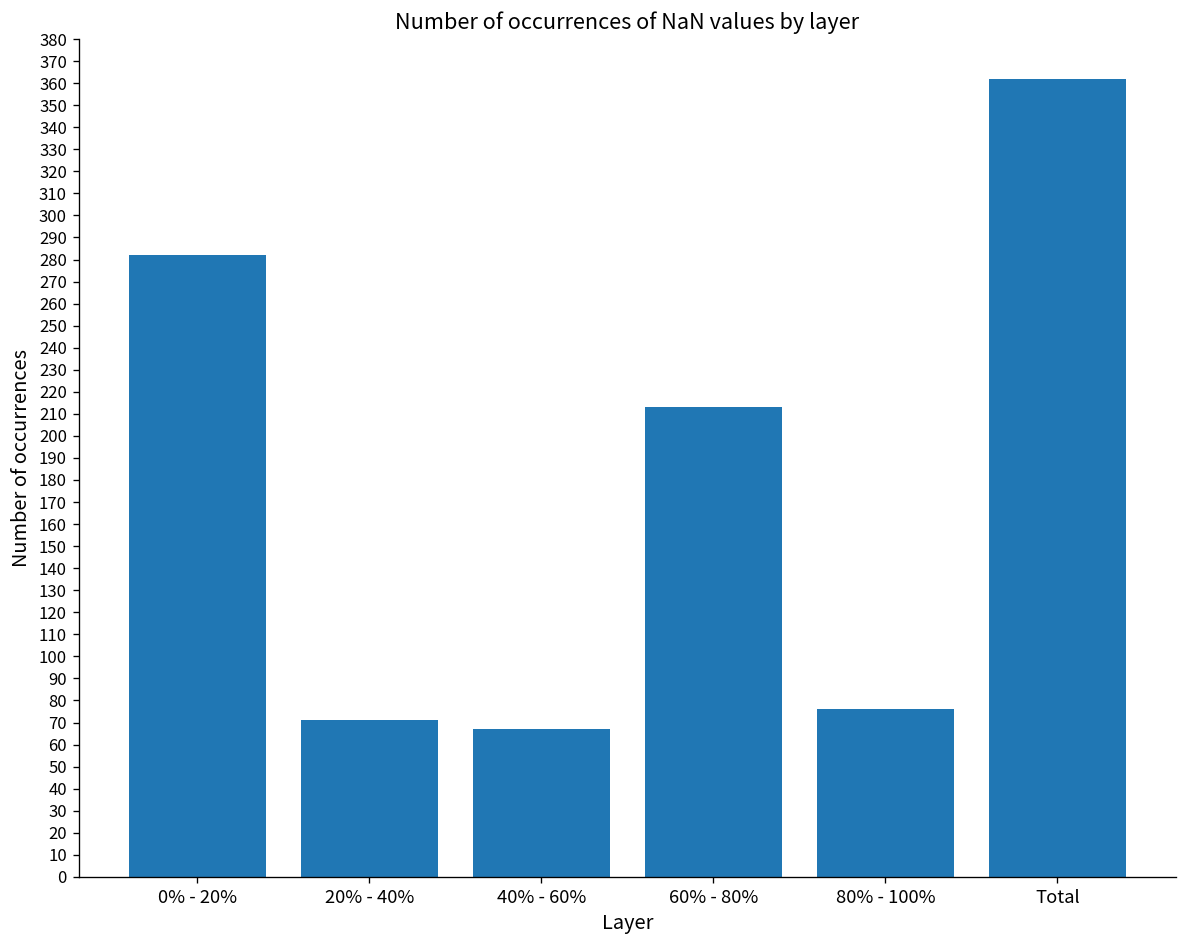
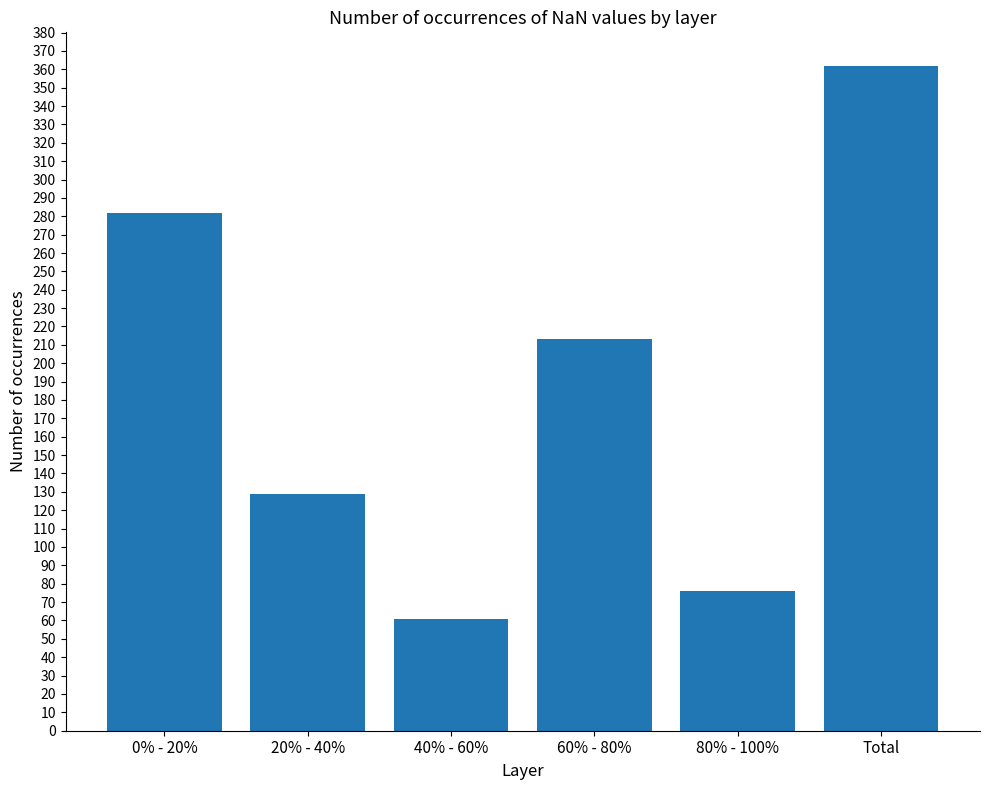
  {
    "0% - 20%": 282,
-   "20% - 40%": 71,
-   "40% - 60%": 67,
+   "20% - 40%": 129,
+   "40% - 60%": 61,
    "60% - 80%": 213,
    "80% - 100%": 76,
    "Total": 362
  }
